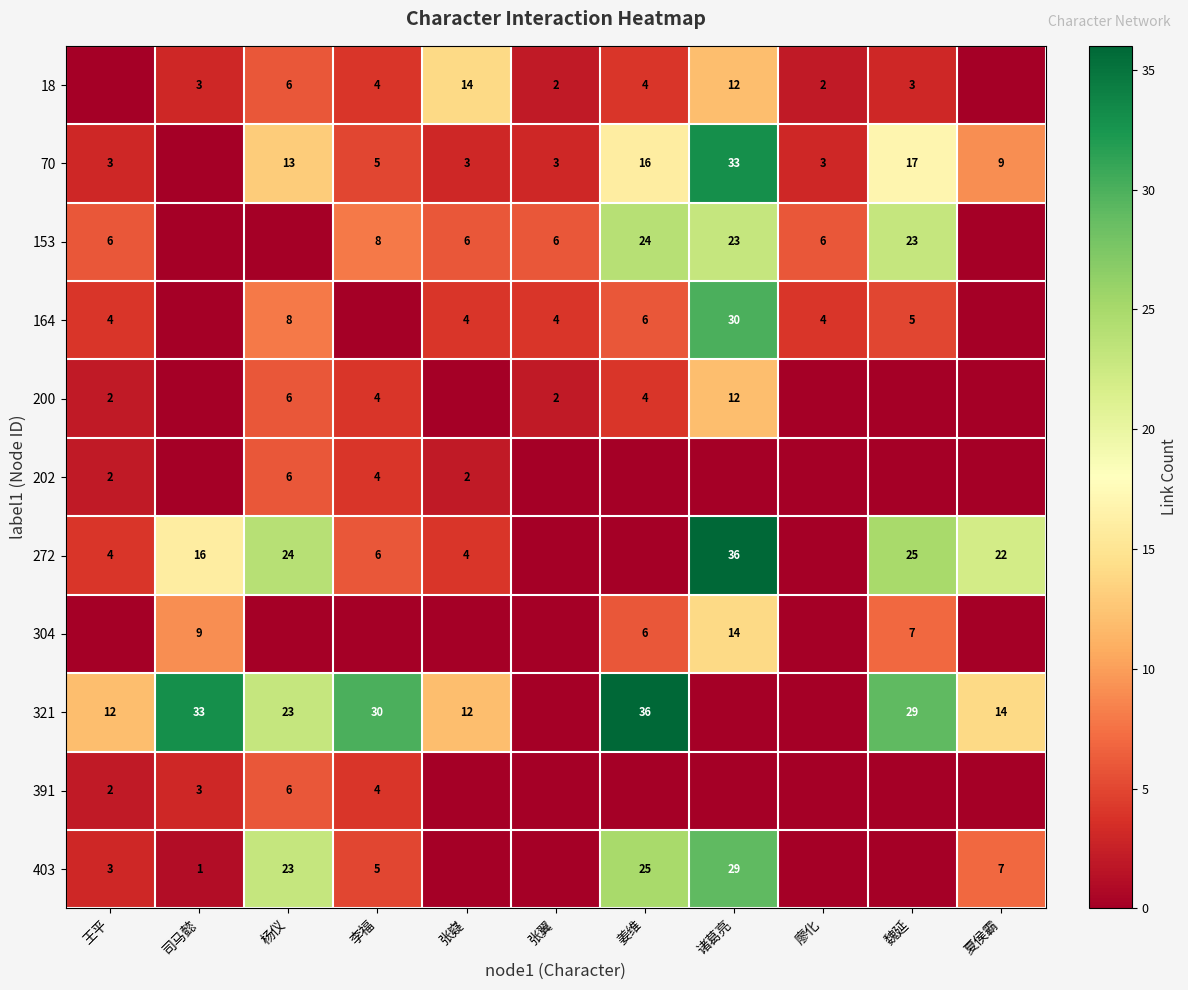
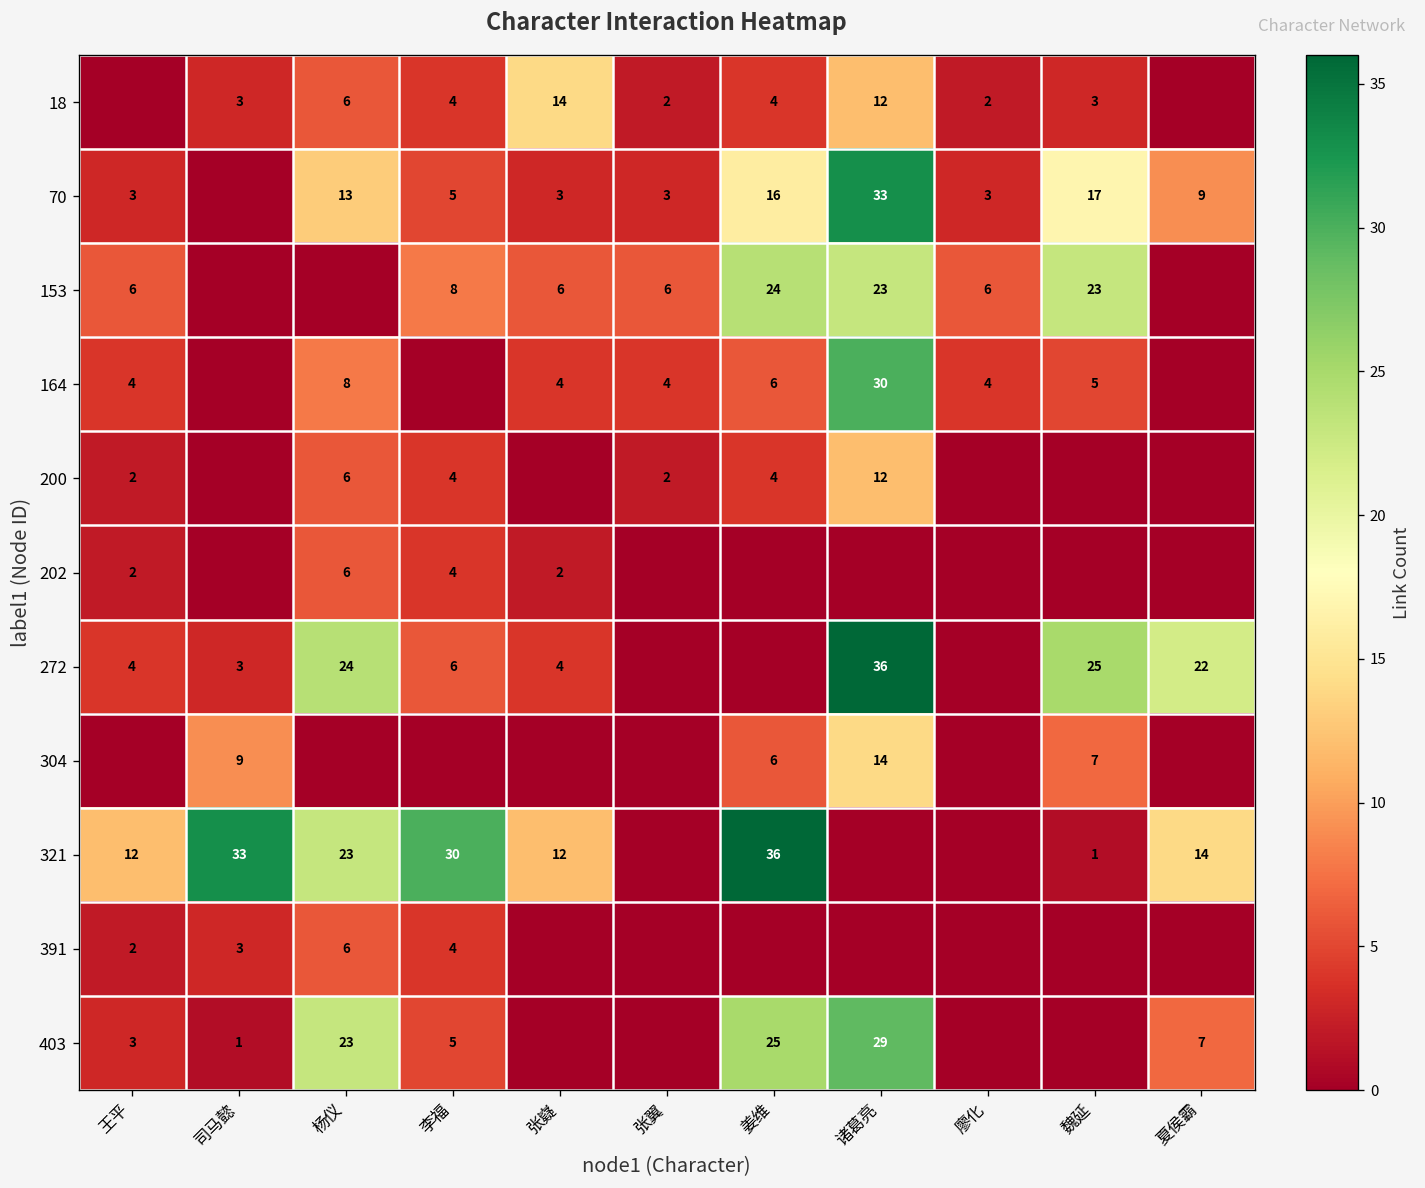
  {
    "18": {
      "司马懿": 3,
      "杨仪": 6,
      "李福": 4,
      "张嶷": 14,
      "张翼": 2,
      "姜维": 4,
      "诸葛亮": 12,
      "廖化": 2,
      "魏延": 3
    },
    "70": {
      "王平": 3,
      "杨仪": 13,
      "李福": 5,
      "张嶷": 3,
      "张翼": 3,
      "姜维": 16,
      "诸葛亮": 33,
      "廖化": 3,
      "魏延": 17,
      "夏侯霸": 9
    },
    "153": {
      "王平": 6,
      "李福": 8,
      "张嶷": 6,
      "张翼": 6,
      "姜维": 24,
      "诸葛亮": 23,
      "廖化": 6,
      "魏延": 23
    },
    "164": {
      "王平": 4,
      "杨仪": 8,
      "张嶷": 4,
      "张翼": 4,
      "姜维": 6,
      "诸葛亮": 30,
      "廖化": 4,
      "魏延": 5
    },
    "200": {
      "王平": 2,
      "杨仪": 6,
      "李福": 4,
      "张翼": 2,
      "姜维": 4,
      "诸葛亮": 12
    },
    "202": {
      "王平": 2,
      "杨仪": 6,
      "李福": 4,
      "张嶷": 2
    },
    "272": {
      "王平": 4,
-     "司马懿": 16,
+     "司马懿": 3,
      "杨仪": 24,
      "李福": 6,
      "张嶷": 4,
      "诸葛亮": 36,
      "魏延": 25,
      "夏侯霸": 22
    },
    "304": {
      "司马懿": 9,
      "姜维": 6,
      "诸葛亮": 14,
      "魏延": 7
    },
    "321": {
      "王平": 12,
      "司马懿": 33,
      "杨仪": 23,
      "李福": 30,
      "张嶷": 12,
      "姜维": 36,
-     "魏延": 29,
+     "魏延": 1,
      "夏侯霸": 14
    },
    "391": {
      "王平": 2,
      "司马懿": 3,
      "杨仪": 6,
      "李福": 4
    },
    "403": {
      "王平": 3,
      "司马懿": 1,
      "杨仪": 23,
      "李福": 5,
      "姜维": 25,
      "诸葛亮": 29,
      "夏侯霸": 7
    }
  }
